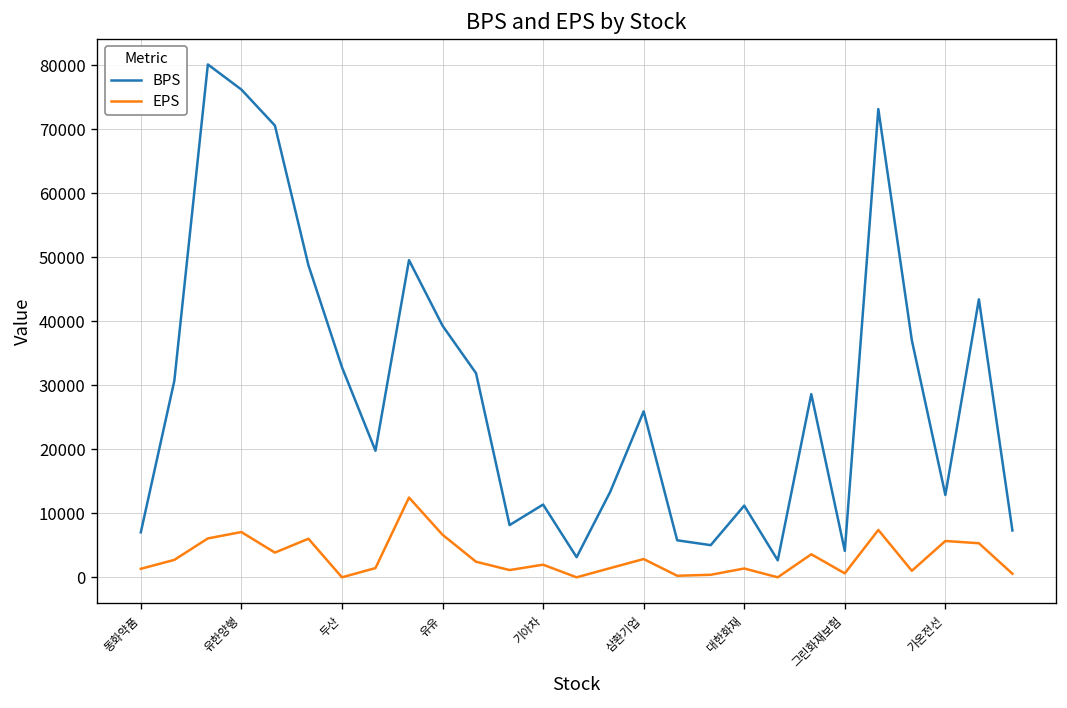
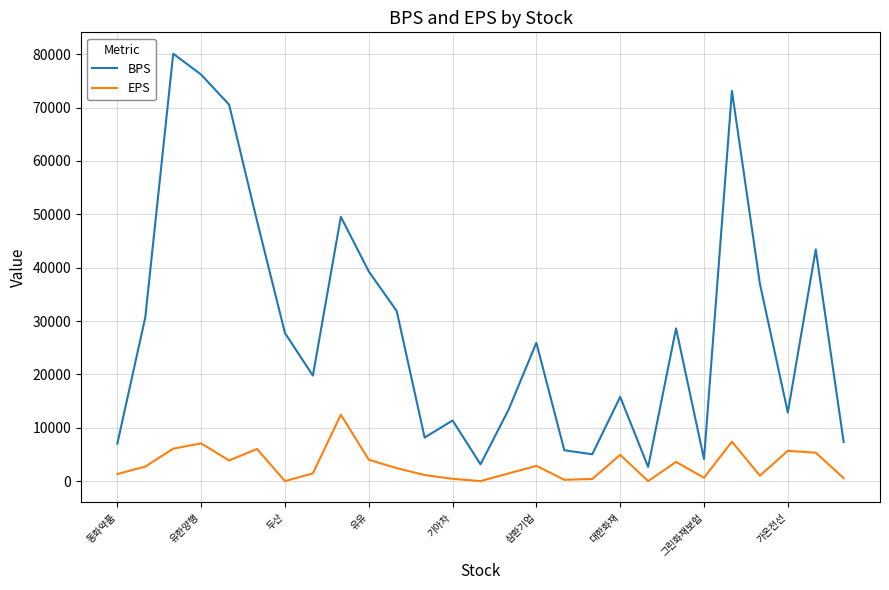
  {
    "BPS": {
      "동화약품": 7000,
      "유한양행": 76000,
-     "두산": 33000,
+     "두산": 28000,
      "유유": 39000,
      "기아차": 11000,
      "삼환기업": 26000,
-     "대한화재": 11000,
+     "대한화재": 16000,
      "그린화재보험": 4000,
      "가온전선": 13000
    },
    "EPS": {
      "동화약품": 1000,
      "유한양행": 7000,
      "두산": 0,
-     "유유": 7000,
-     "기아차": 2000,
+     "유유": 4000,
+     "기아차": 0,
      "삼환기업": 3000,
-     "대한화재": 1000,
+     "대한화재": 5000,
      "그린화재보험": 1000,
      "가온전선": 6000
    }
  }
